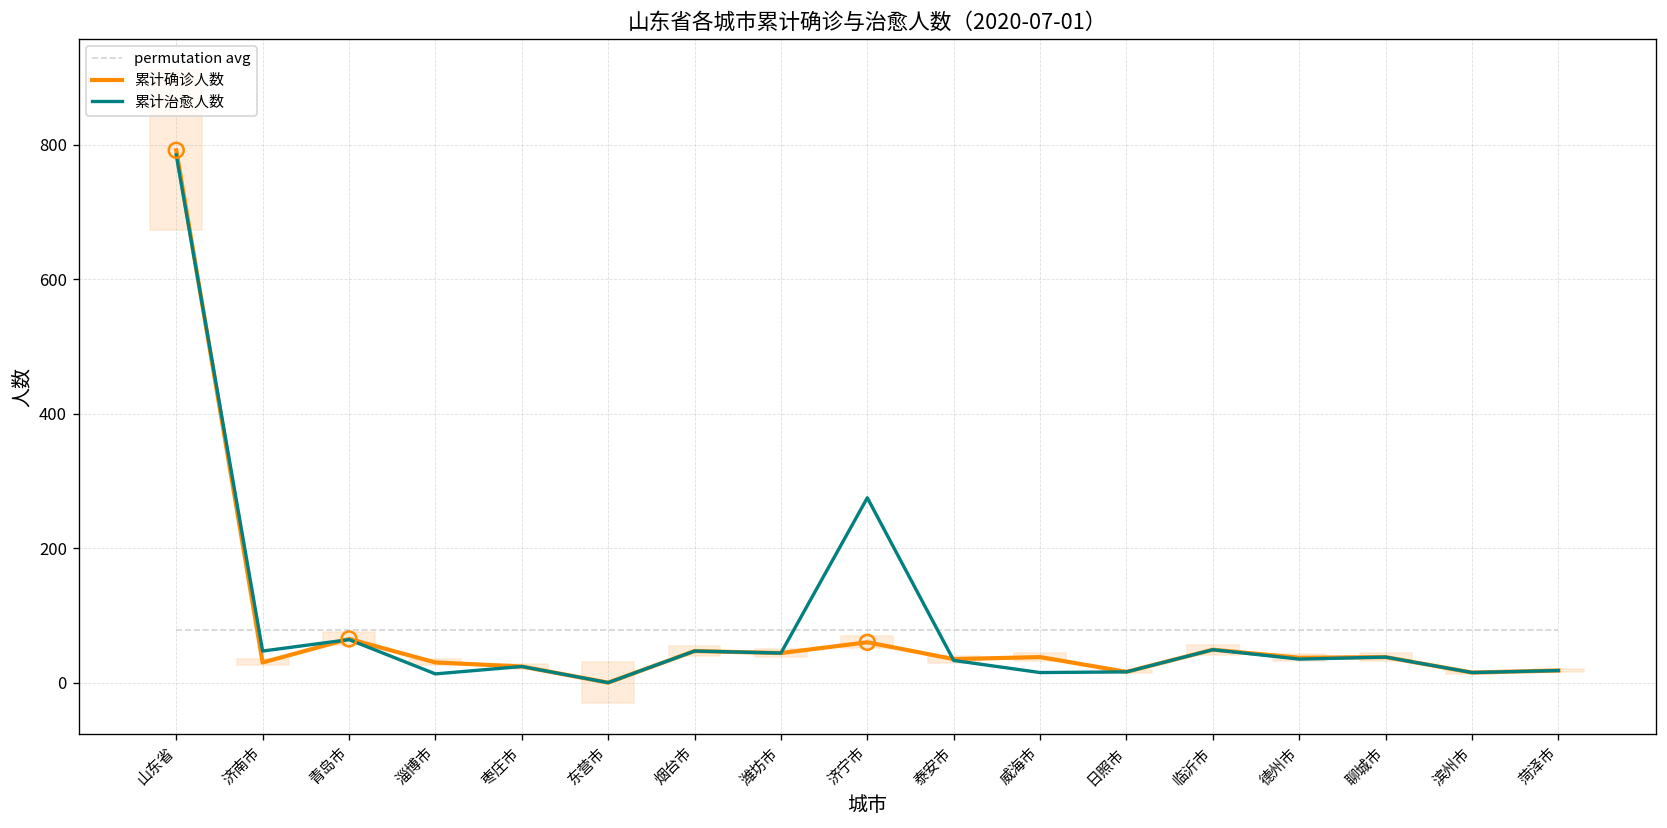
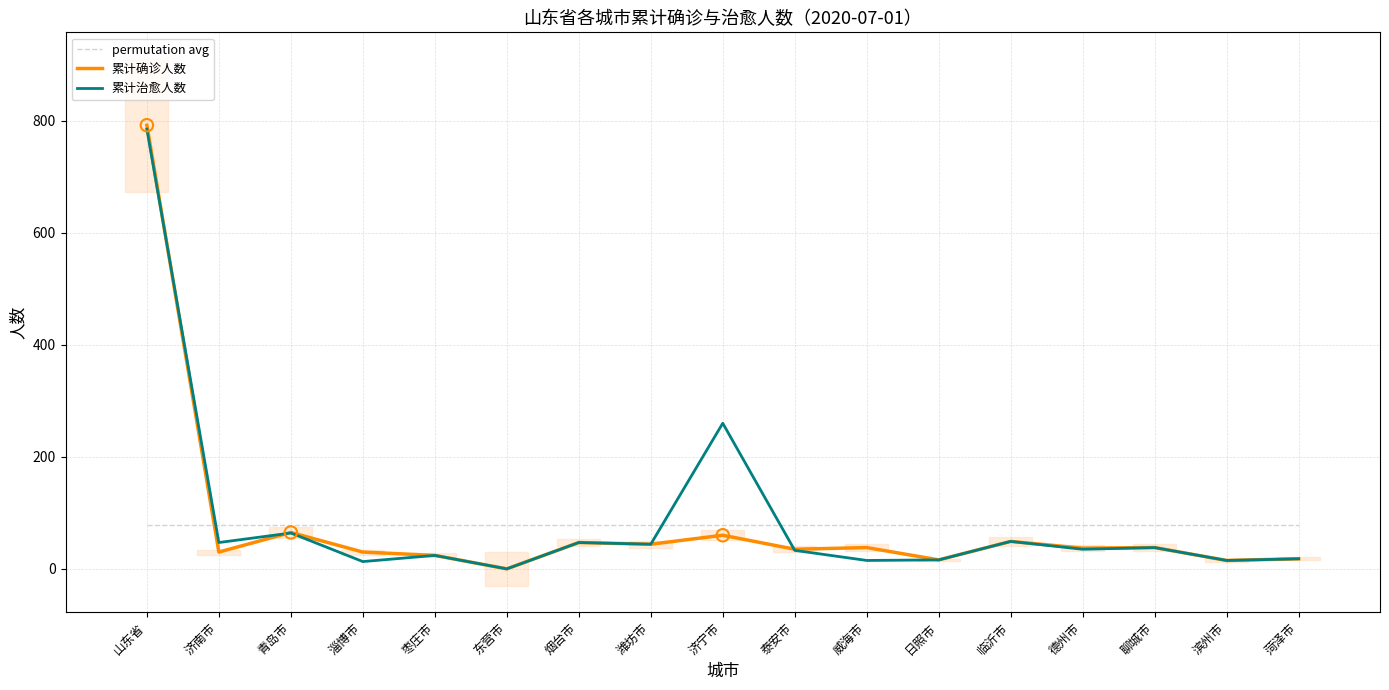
  {
    "累计确诊人数": {
      "济南市": 30,
      "淄博市": 30,
      "威海市": 40
    },
    "累计治愈人数": {
      "山东省": 790,
      "济南市": 50,
      "淄博市": 10,
-     "济宁市": 280,
+     "济宁市": 260,
      "威海市": 20
    }
  }
